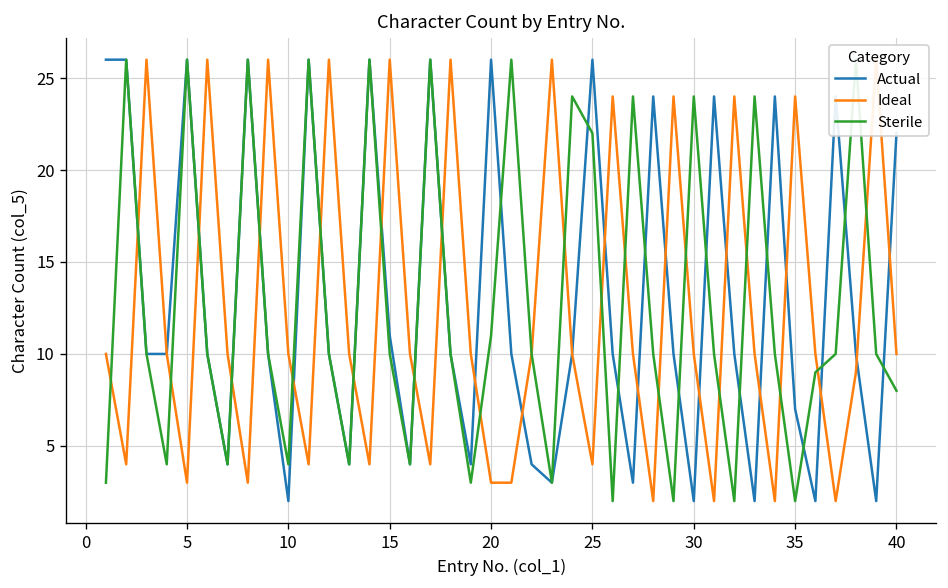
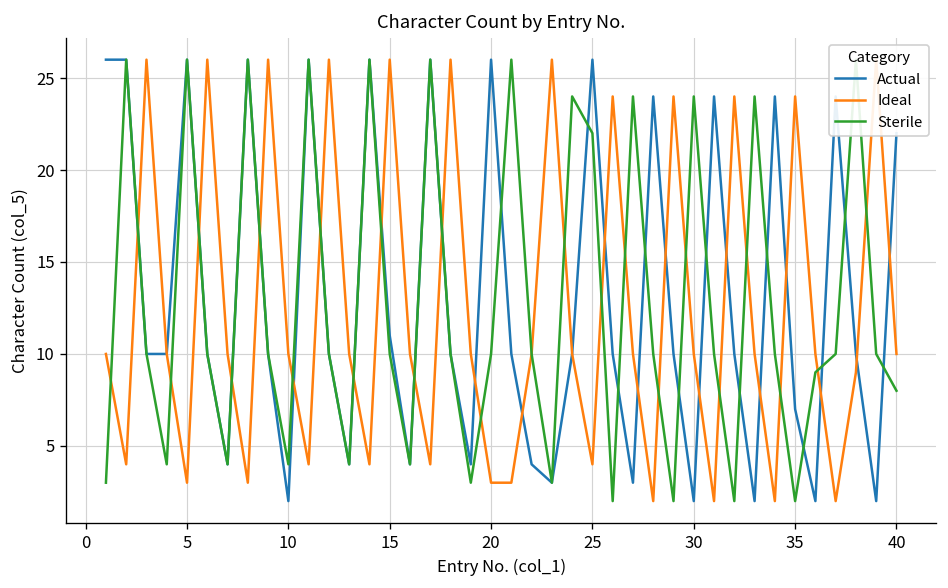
  {
    "Actual": {
      "10": 2,
      "15": 11,
      "20": 26,
      "25": 26,
      "30": 2,
      "35": 7
    },
    "Ideal": {
      "5": 3,
      "10": 10,
      "15": 26,
      "20": 3,
      "25": 4,
      "30": 10,
      "35": 24,
      "40": 10
    },
    "Sterile": {
      "10": 4,
      "15": 10,
-     "20": 11,
+     "20": 10,
      "25": 22,
      "30": 24,
      "35": 2,
      "40": 8
    }
  }
